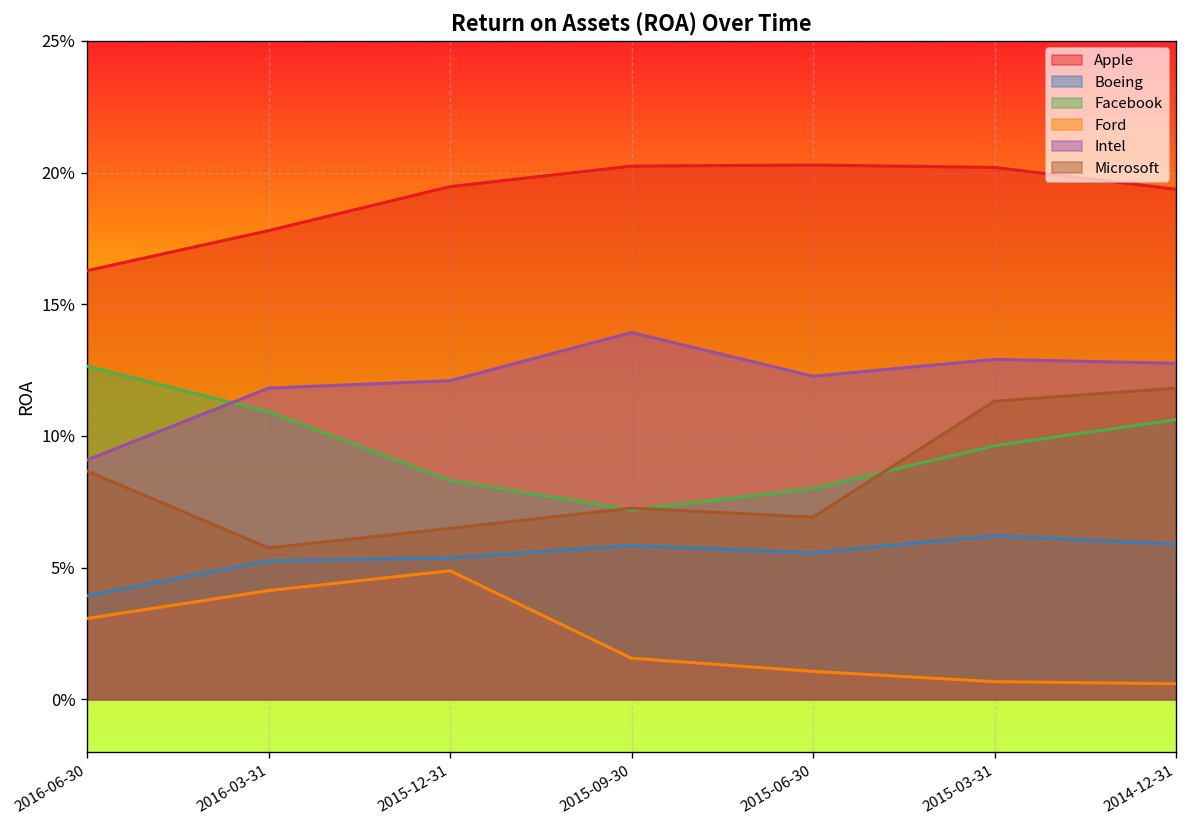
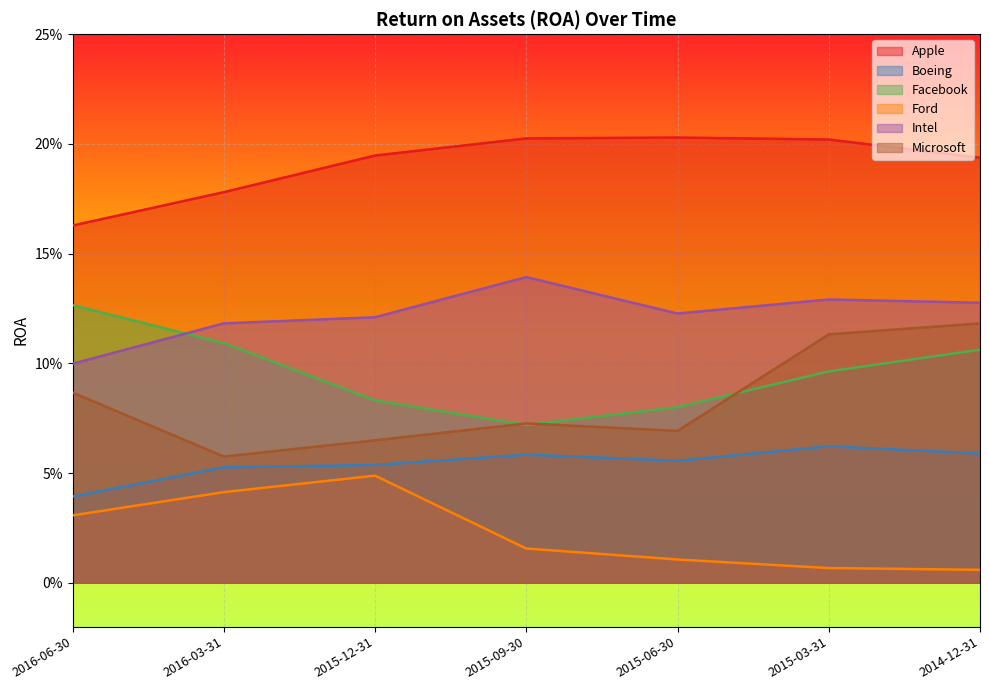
  {
    "Boeing": {
      "2016-06-30": "3.9%",
      "2016-03-31": "5.3%",
      "2015-12-31": "5.4%",
      "2015-09-30": "5.8%",
      "2015-06-30": "5.6%",
      "2015-03-31": "6.2%",
      "2014-12-31": "5.9%"
    },
    "Facebook": {
      "2016-06-30": "12.7%",
      "2016-03-31": "10.9%",
      "2015-12-31": "8.3%",
      "2015-06-30": "8.0%",
      "2015-03-31": "9.6%",
      "2014-12-31": "10.6%"
    },
    "Ford": {
      "2016-06-30": "3.1%",
      "2016-03-31": "4.1%",
      "2015-12-31": "4.9%",
      "2015-09-30": "1.6%",
      "2015-06-30": "1.1%",
      "2015-03-31": "0.7%",
      "2014-12-31": "0.6%"
    },
    "Intel": {
-     "2016-06-30": "9.1%",
+     "2016-06-30": "10.0%",
      "2016-03-31": "11.8%",
      "2015-12-31": "12.1%",
      "2015-09-30": "13.9%",
      "2015-06-30": "12.3%",
      "2015-03-31": "12.9%",
      "2014-12-31": "12.8%"
    }
  }
